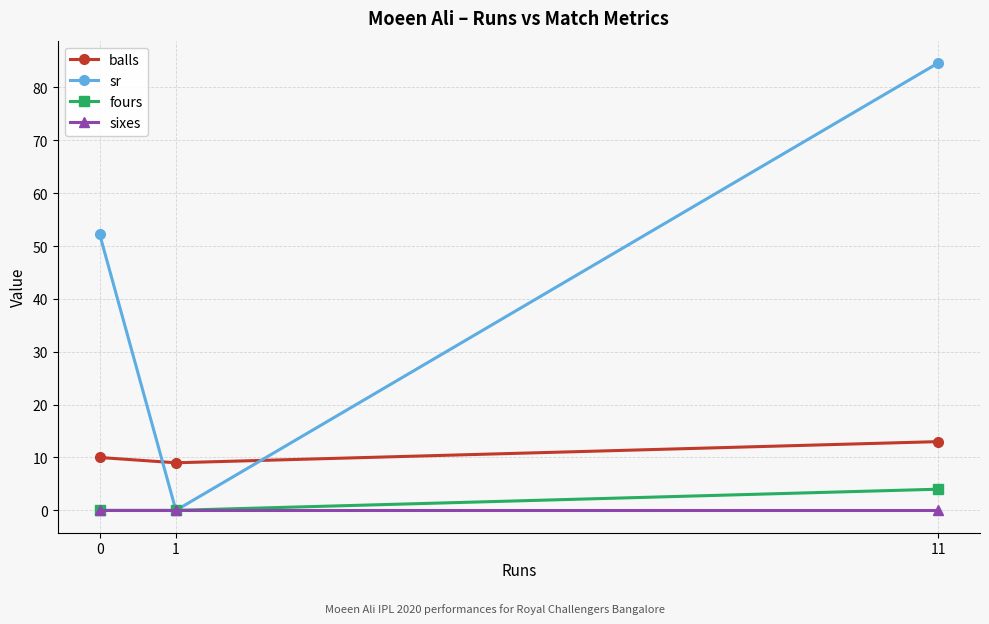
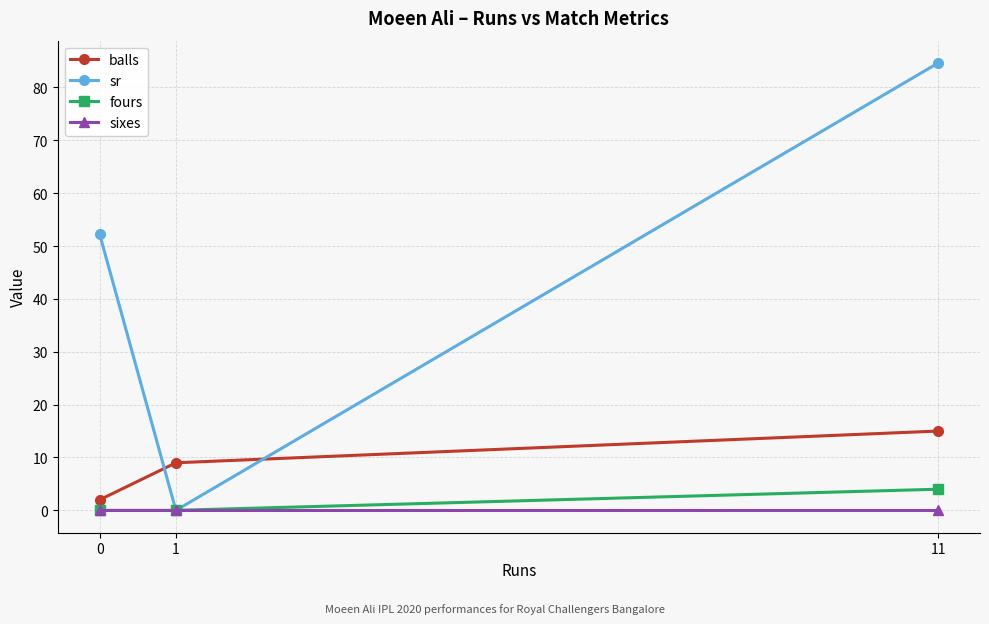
  {
    "balls": {
-     "0": 10,
+     "0": 2,
      "1": 9,
-     "11": 13
+     "11": 15
    },
    "sr": {
      "0": 52,
      "11": 85
    },
    "fours": {
      "11": 4
    },
    "sixes": {
      "11": 0
    }
  }
